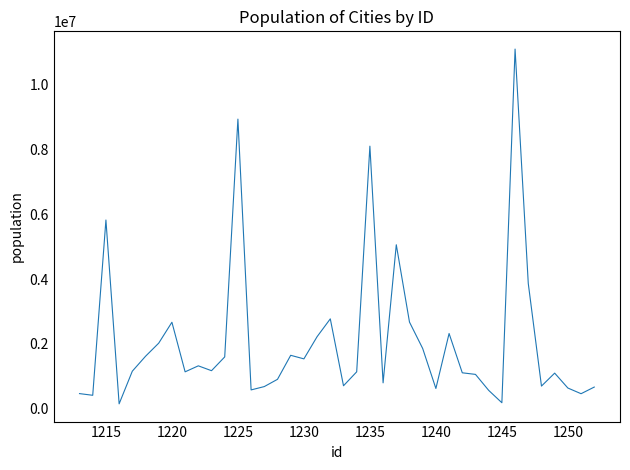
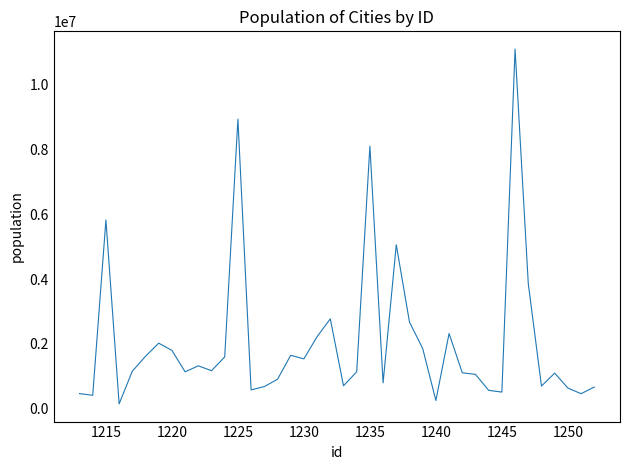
  {
    "1215": 5800000,
-   "1220": 2700000,
+   "1220": 1800000,
    "1225": 8900000,
    "1230": 1500000,
    "1235": 8100000,
-   "1240": 600000,
-   "1245": 200000,
+   "1240": 300000,
+   "1245": 500000,
    "1250": 600000
  }
